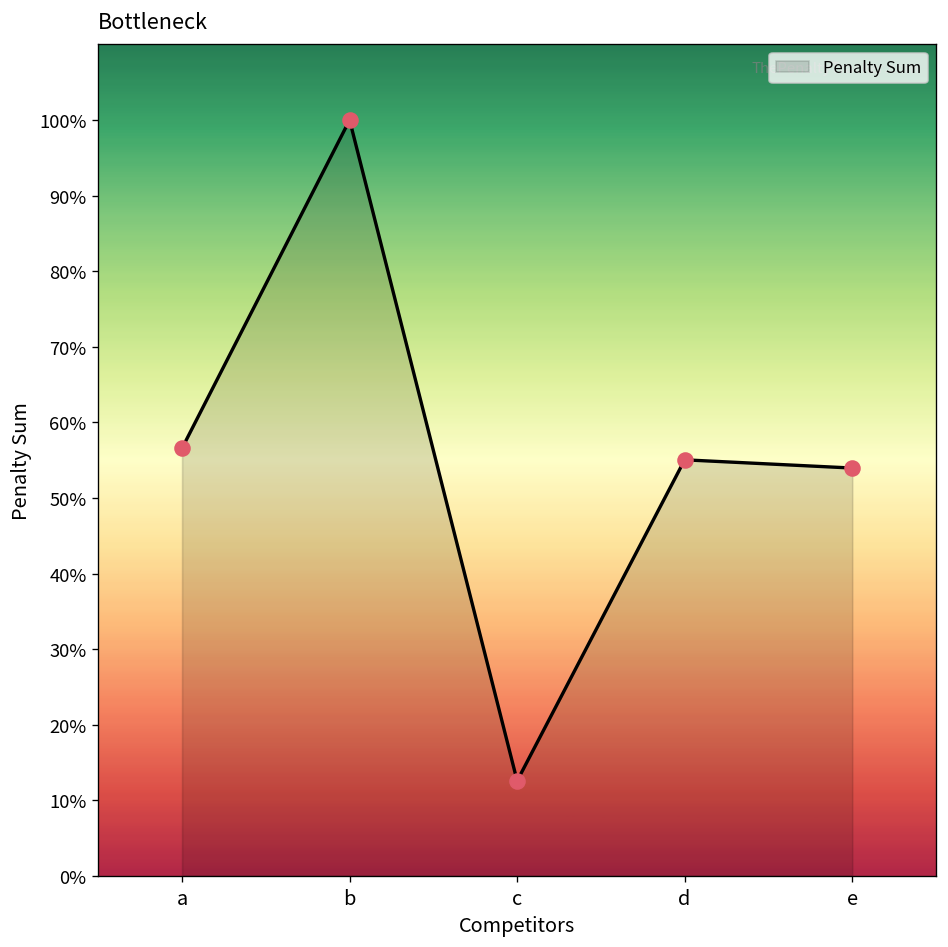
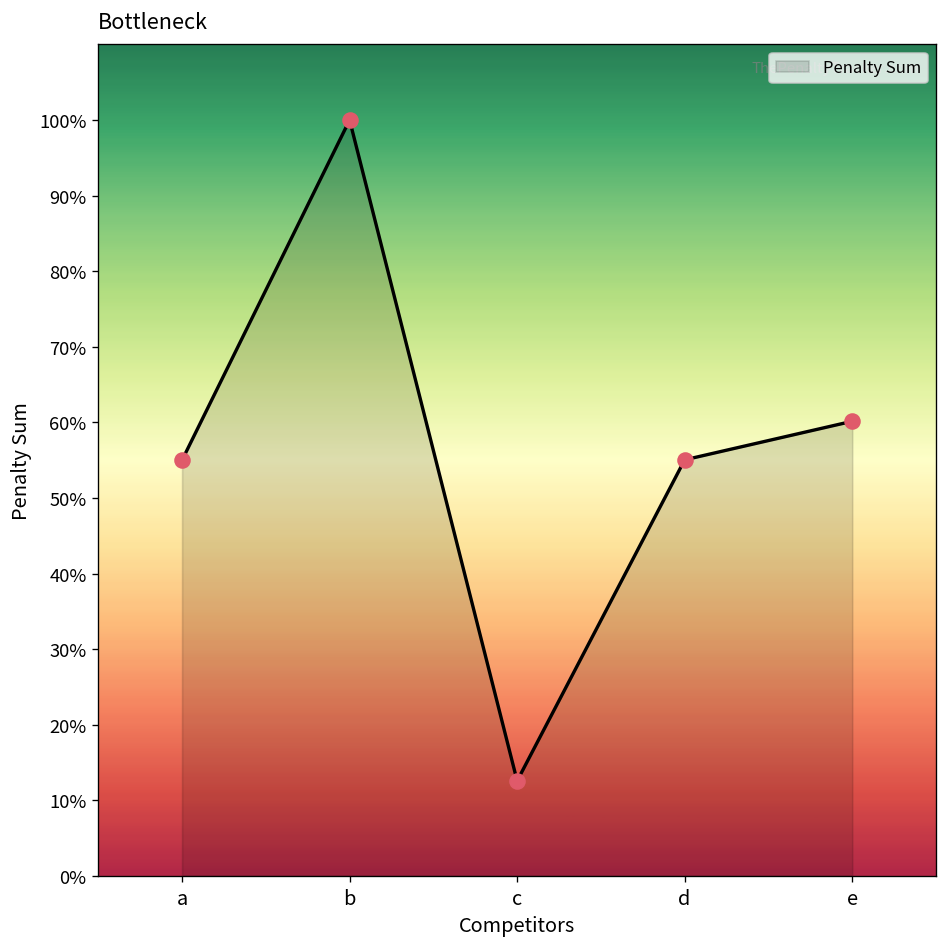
  {
-   "a": "57%",
+   "a": "55%",
    "b": "100%",
    "c": "13%",
    "d": "55%",
-   "e": "54%"
+   "e": "60%"
  }
